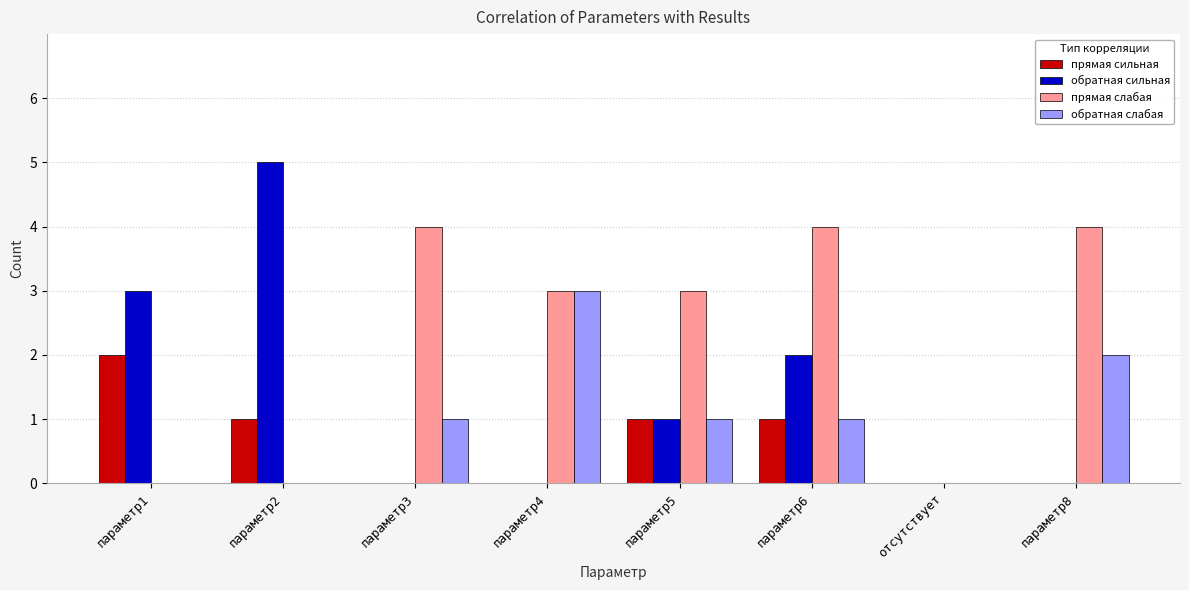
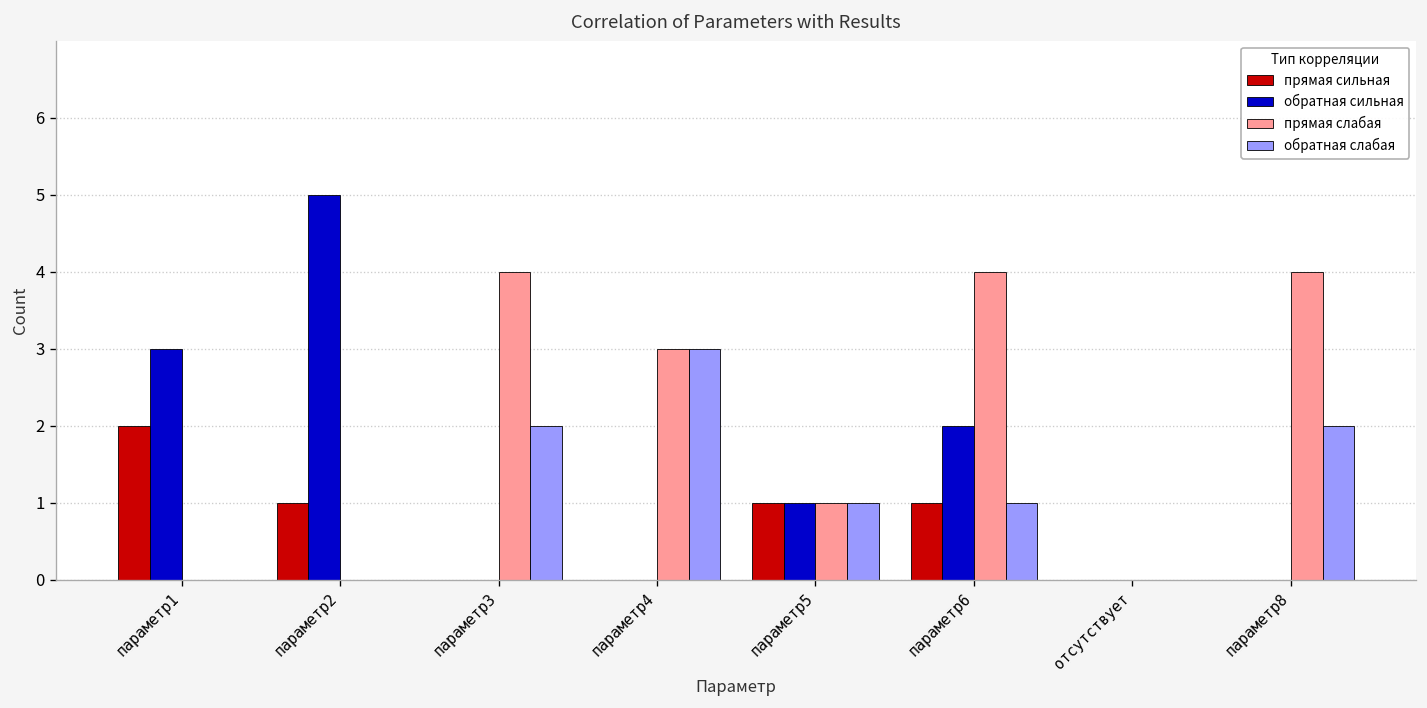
  {
    "прямая сильная": {
      "параметр1": 2,
      "параметр2": 1,
      "параметр3": 0,
      "параметр4": 0,
      "параметр5": 1,
      "параметр6": 1,
      "отсутствует": 0,
      "параметр8": 0
    },
    "обратная сильная": {
      "параметр1": 3,
      "параметр2": 5,
      "параметр3": 0,
      "параметр4": 0,
      "параметр5": 1,
      "параметр6": 2,
      "отсутствует": 0,
      "параметр8": 0
    },
    "прямая слабая": {
      "параметр1": 0,
      "параметр2": 0,
      "параметр3": 4,
      "параметр4": 3,
-     "параметр5": 3,
+     "параметр5": 1,
      "параметр6": 4,
      "отсутствует": 0,
      "параметр8": 4
    },
    "обратная слабая": {
      "параметр1": 0,
      "параметр2": 0,
-     "параметр3": 1,
+     "параметр3": 2,
      "параметр4": 3,
      "параметр5": 1,
      "параметр6": 1,
      "отсутствует": 0,
      "параметр8": 2
    }
  }
